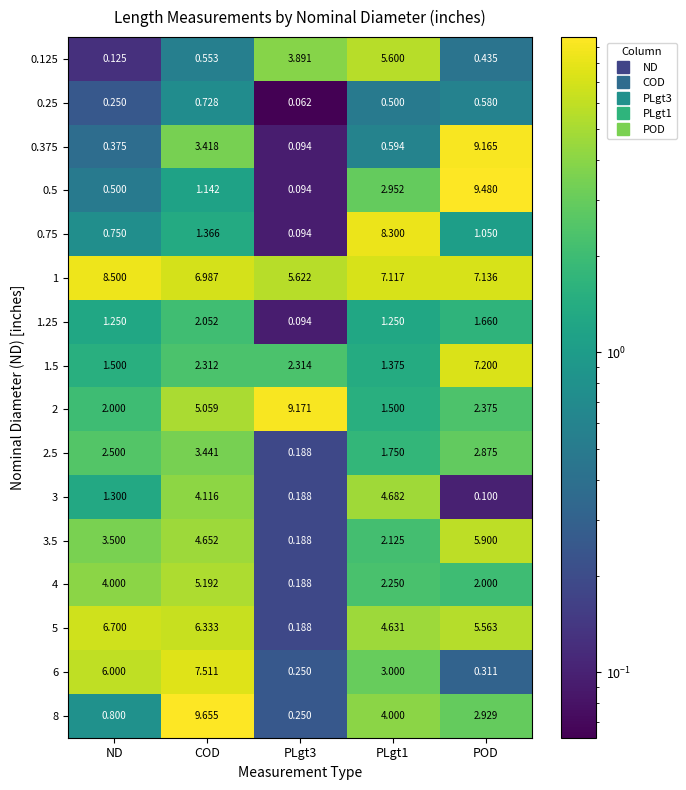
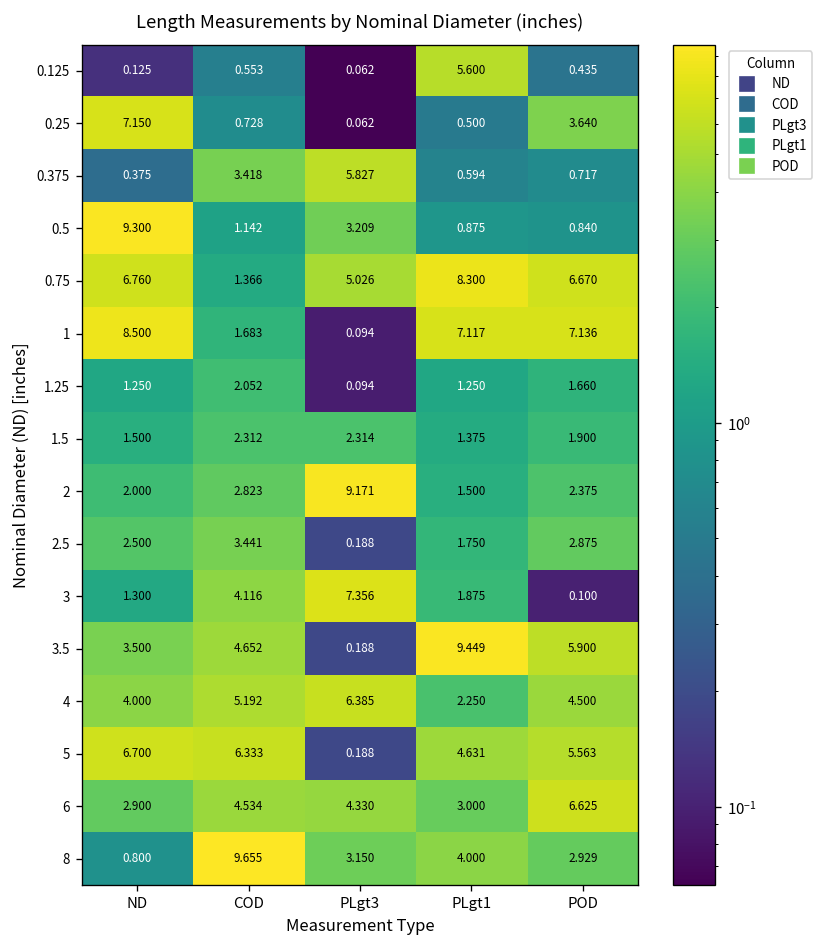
  {
    "0.125": {
      "ND": 0.125,
      "COD": 0.553,
-     "PLgt3": 3.891,
+     "PLgt3": 0.062,
      "PLgt1": 5.600,
      "POD": 0.435
    },
    "0.25": {
-     "ND": 0.250,
+     "ND": 7.150,
      "COD": 0.728,
      "PLgt3": 0.062,
      "PLgt1": 0.500,
-     "POD": 0.580
+     "POD": 3.640
    },
    "0.375": {
      "ND": 0.375,
      "COD": 3.418,
-     "PLgt3": 0.094,
+     "PLgt3": 5.827,
      "PLgt1": 0.594,
-     "POD": 9.165
+     "POD": 0.717
    },
    "0.5": {
-     "ND": 0.500,
+     "ND": 9.300,
      "COD": 1.142,
-     "PLgt3": 0.094,
-     "PLgt1": 2.952,
-     "POD": 9.480
+     "PLgt3": 3.209,
+     "PLgt1": 0.875,
+     "POD": 0.840
    },
    "0.75": {
-     "ND": 0.750,
+     "ND": 6.760,
      "COD": 1.366,
-     "PLgt3": 0.094,
+     "PLgt3": 5.026,
      "PLgt1": 8.300,
-     "POD": 1.050
+     "POD": 6.670
    },
    "1": {
      "ND": 8.500,
-     "COD": 6.987,
-     "PLgt3": 5.622,
+     "COD": 1.683,
+     "PLgt3": 0.094,
      "PLgt1": 7.117,
      "POD": 7.136
    },
    "1.25": {
      "ND": 1.250,
      "COD": 2.052,
      "PLgt3": 0.094,
      "PLgt1": 1.250,
      "POD": 1.660
    },
    "1.5": {
      "ND": 1.500,
      "COD": 2.312,
      "PLgt3": 2.314,
      "PLgt1": 1.375,
-     "POD": 7.200
+     "POD": 1.900
    },
    "2": {
      "ND": 2.000,
-     "COD": 5.059,
+     "COD": 2.823,
      "PLgt3": 9.171,
      "PLgt1": 1.500,
      "POD": 2.375
    },
    "2.5": {
      "ND": 2.500,
      "COD": 3.441,
      "PLgt3": 0.188,
      "PLgt1": 1.750,
      "POD": 2.875
    },
    "3": {
      "ND": 1.300,
      "COD": 4.116,
-     "PLgt3": 0.188,
-     "PLgt1": 4.682,
+     "PLgt3": 7.356,
+     "PLgt1": 1.875,
      "POD": 0.100
    },
    "3.5": {
      "ND": 3.500,
      "COD": 4.652,
      "PLgt3": 0.188,
-     "PLgt1": 2.125,
+     "PLgt1": 9.449,
      "POD": 5.900
    },
    "4": {
      "ND": 4.000,
      "COD": 5.192,
-     "PLgt3": 0.188,
+     "PLgt3": 6.385,
      "PLgt1": 2.250,
-     "POD": 2.000
+     "POD": 4.500
    },
    "5": {
      "ND": 6.700,
      "COD": 6.333,
      "PLgt3": 0.188,
      "PLgt1": 4.631,
      "POD": 5.563
    },
    "6": {
-     "ND": 6.000,
-     "COD": 7.511,
-     "PLgt3": 0.250,
+     "ND": 2.900,
+     "COD": 4.534,
+     "PLgt3": 4.330,
      "PLgt1": 3.000,
-     "POD": 0.311
+     "POD": 6.625
    },
    "8": {
      "ND": 0.800,
      "COD": 9.655,
-     "PLgt3": 0.250,
+     "PLgt3": 3.150,
      "PLgt1": 4.000,
      "POD": 2.929
    }
  }
